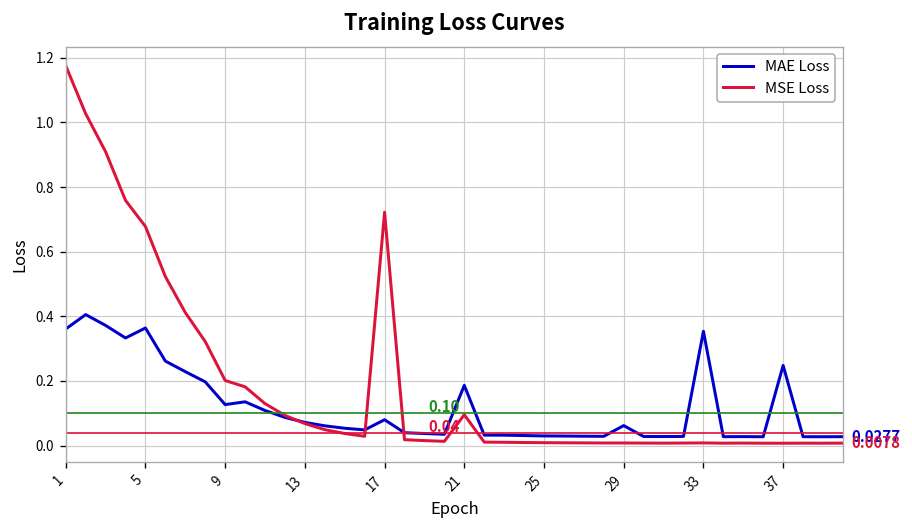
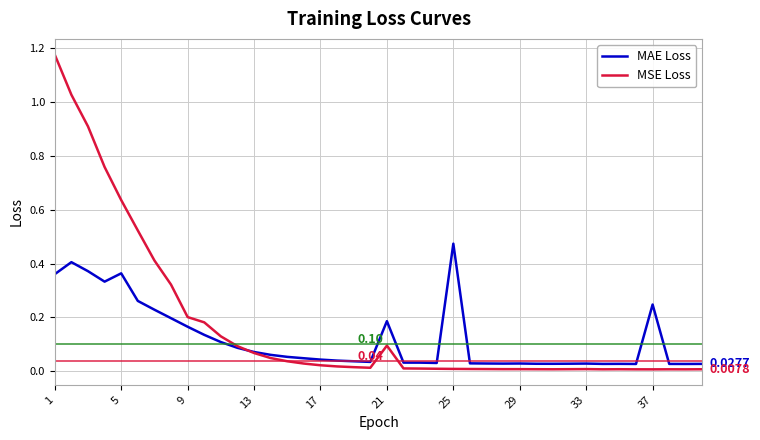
  {
    "MAE Loss": {
      "1": 0.36,
      "5": 0.36,
-     "9": 0.13,
-     "17": 0.08,
+     "9": 0.17,
+     "17": 0.04,
      "21": 0.19,
-     "25": 0.03,
-     "29": 0.06,
-     "33": 0.35,
+     "25": 0.47,
+     "29": 0.03,
+     "33": 0.03,
      "37": 0.25
    },
    "MSE Loss": {
      "1": 1.18,
-     "5": 0.68,
+     "5": 0.64,
      "9": 0.20,
-     "17": 0.72,
+     "17": 0.02,
      "25": 0.01,
      "29": 0.01,
      "33": 0.01,
      "37": 0.01
    }
  }
